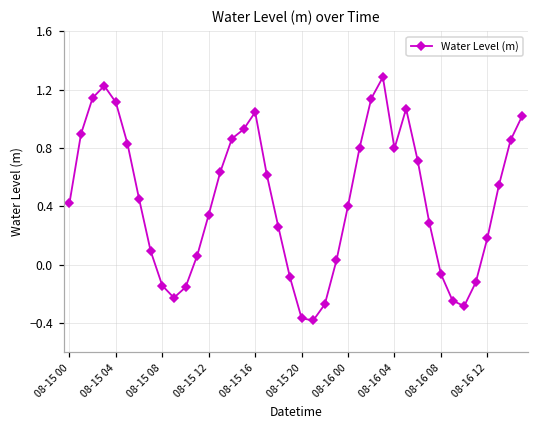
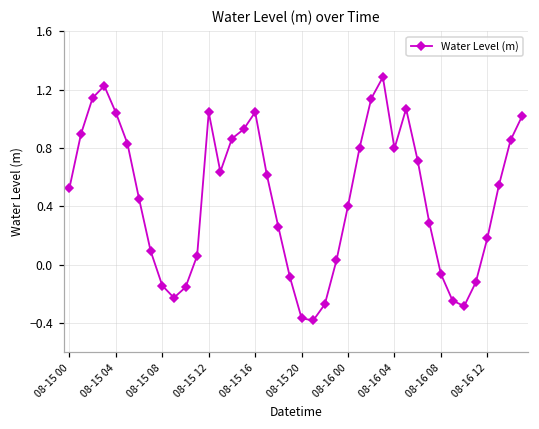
  {
-   "08-15 00": 0.42,
-   "08-15 04": 1.11,
+   "08-15 00": 0.53,
+   "08-15 04": 1.04,
    "08-15 08": -0.14,
-   "08-15 12": 0.34,
+   "08-15 12": 1.04,
    "08-15 16": 1.05,
    "08-15 20": -0.37,
    "08-16 00": 0.40,
    "08-16 04": 0.80,
    "08-16 08": -0.06,
    "08-16 12": 0.18
  }
